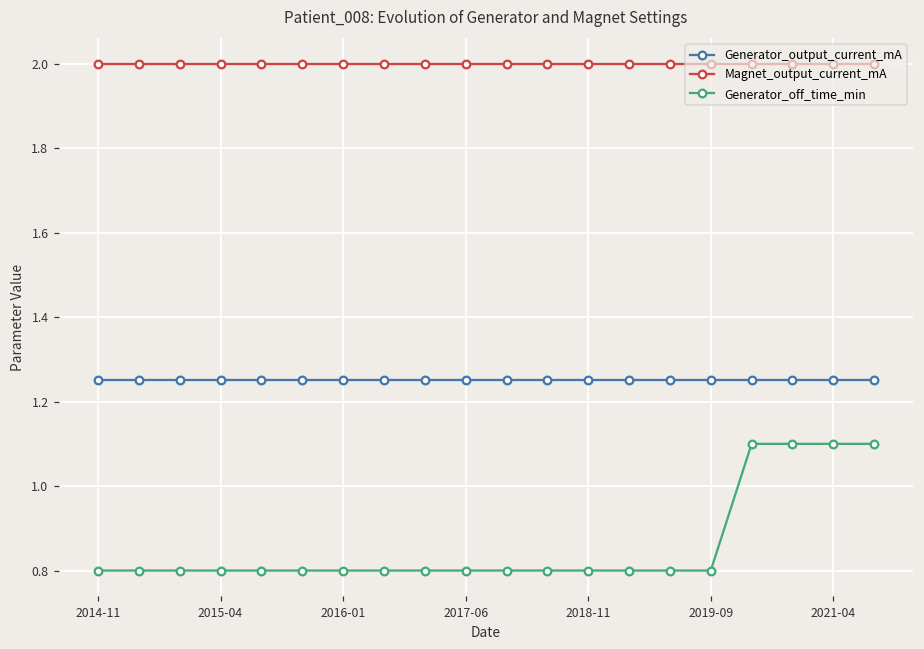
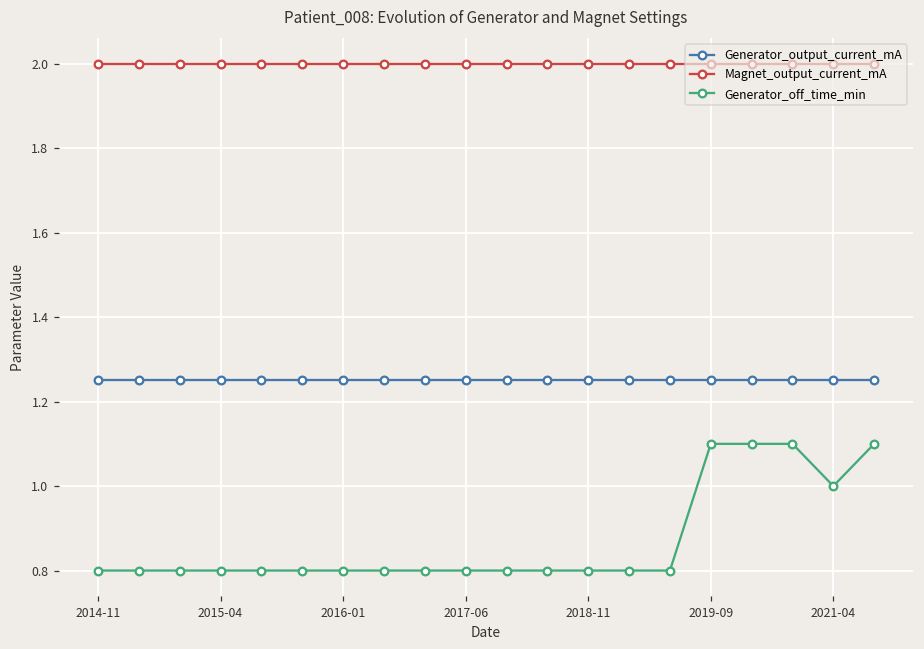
  {
    "Generator_output_current_mA": {
      "2014-11": 1.25,
      "2015-04": 1.25,
      "2016-01": 1.25,
      "2017-06": 1.25,
      "2018-11": 1.25,
      "2019-09": 1.25,
      "2021-04": 1.25
    },
    "Magnet_output_current_mA": {
      "2014-11": 2.0,
      "2015-04": 2.0,
      "2016-01": 2.0,
      "2017-06": 2.0,
      "2018-11": 2.0
    },
    "Generator_off_time_min": {
      "2014-11": 0.8,
      "2015-04": 0.8,
      "2016-01": 0.8,
      "2017-06": 0.8,
      "2018-11": 0.8,
-     "2019-09": 0.8,
-     "2021-04": 1.1
+     "2019-09": 1.1,
+     "2021-04": 1.0
    }
  }
